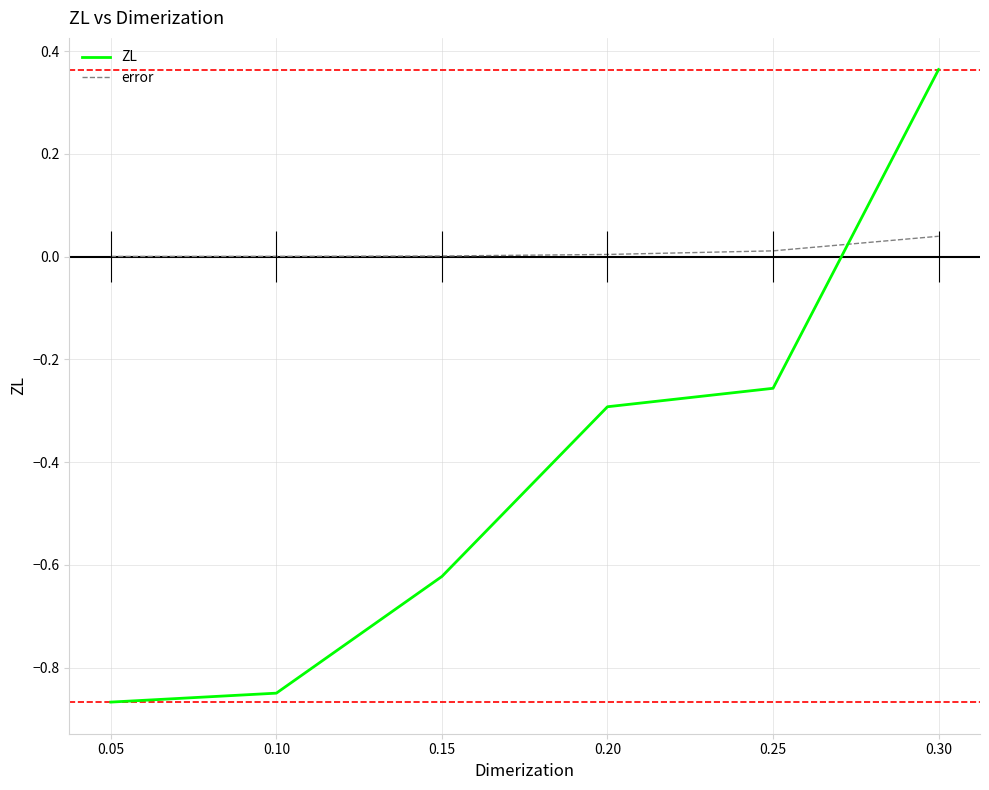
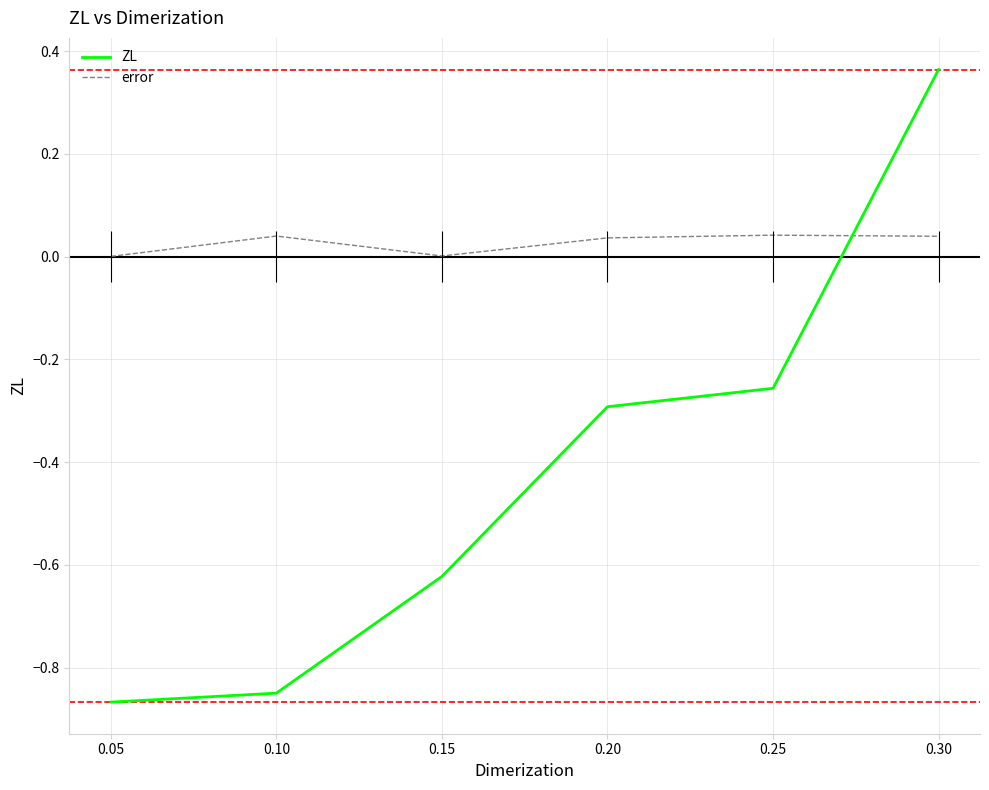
  {
    "ZL": {
      "0.05": -0.87,
      "0.10": -0.85,
      "0.15": -0.62,
      "0.20": -0.29,
      "0.25": -0.26,
      "0.30": 0.36
    },
    "error": {
      "0.05": 0.00,
-     "0.10": 0.00,
+     "0.10": 0.04,
      "0.15": 0.00,
-     "0.20": 0.00,
-     "0.25": 0.01,
+     "0.20": 0.04,
+     "0.25": 0.04,
      "0.30": 0.04
    }
  }
